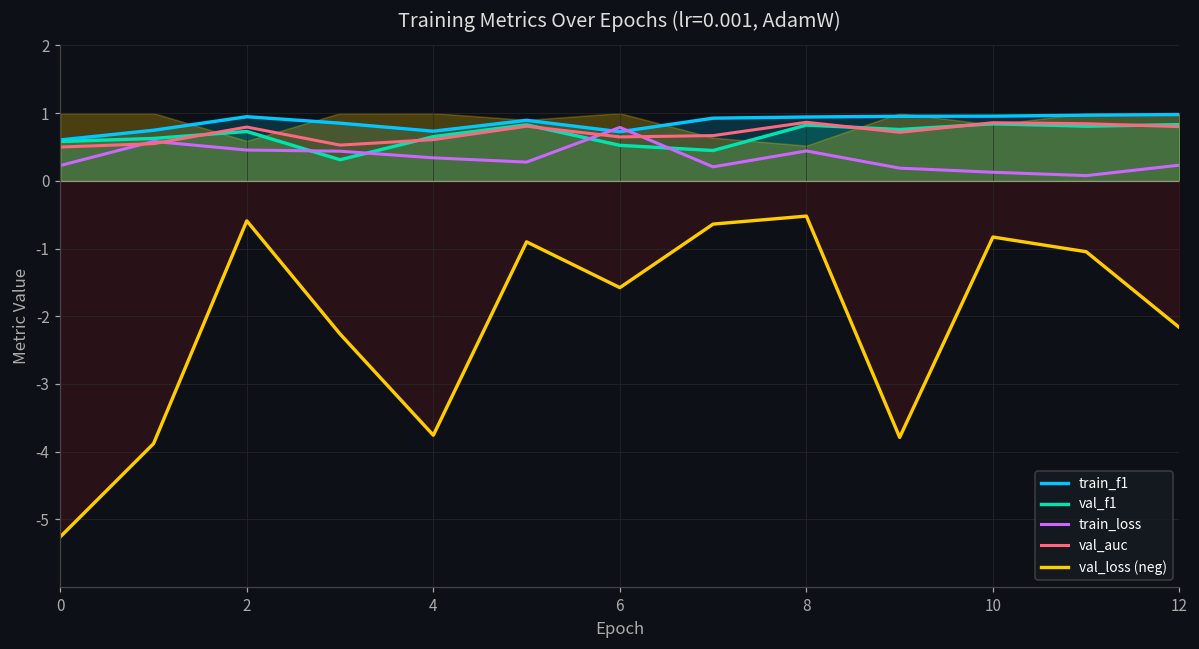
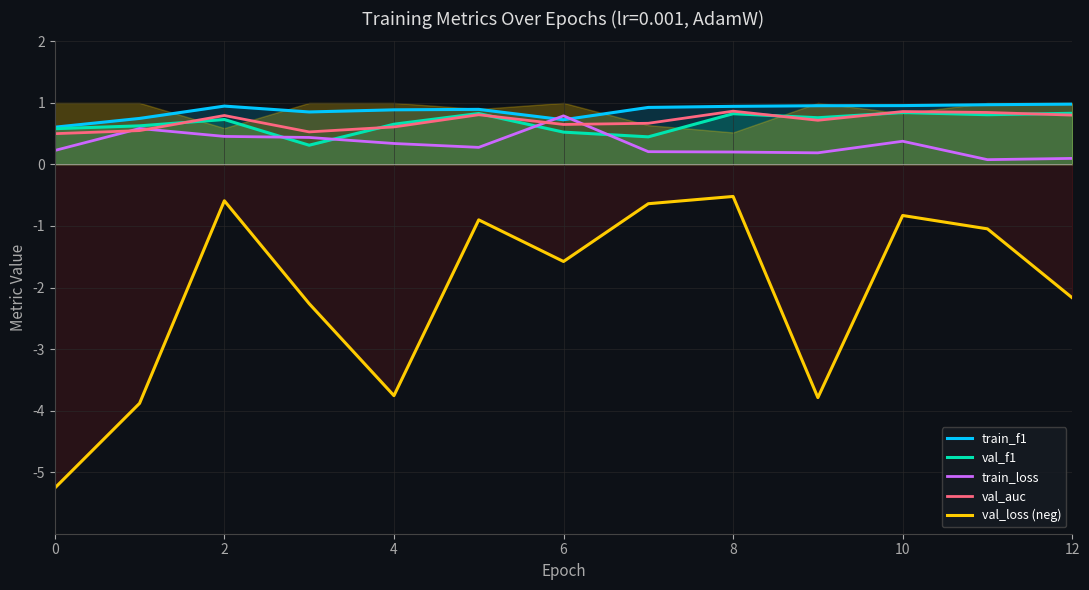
  {
    "train_f1": {
      "2": 0.9,
-     "4": 0.7,
+     "4": 0.9,
      "6": 0.7,
      "8": 0.9,
      "10": 1.0
    },
    "val_f1": {
      "2": 0.7,
      "4": 0.7,
      "6": 0.5
    },
    "train_loss": {
      "0": 0.2,
      "2": 0.5,
      "4": 0.3,
      "6": 0.8,
-     "8": 0.4,
-     "10": 0.1,
-     "12": 0.2
+     "8": 0.2,
+     "10": 0.4,
+     "12": 0.1
    },
    "val_auc": {
      "0": 0.5,
      "2": 0.8,
      "4": 0.6,
      "6": 0.6
    }
  }
